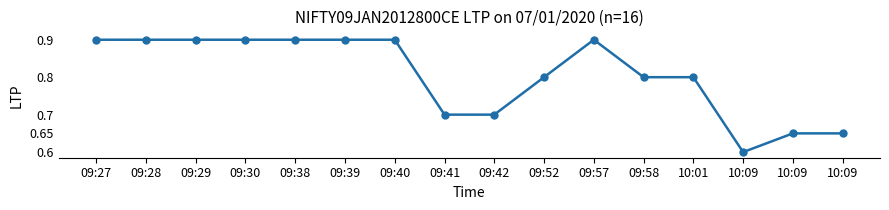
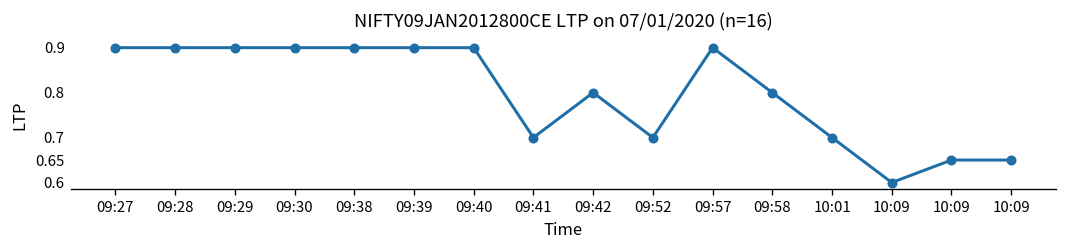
  {
    "09:27": 0.9,
    "09:28": 0.9,
    "09:29": 0.9,
    "09:30": 0.9,
    "09:38": 0.9,
    "09:39": 0.9,
    "09:40": 0.9,
    "09:41": 0.7,
-   "09:42": 0.7,
-   "09:52": 0.8,
+   "09:42": 0.8,
+   "09:52": 0.7,
    "09:57": 0.9,
    "09:58": 0.8,
-   "10:01": 0.8
+   "10:01": 0.7
  }
